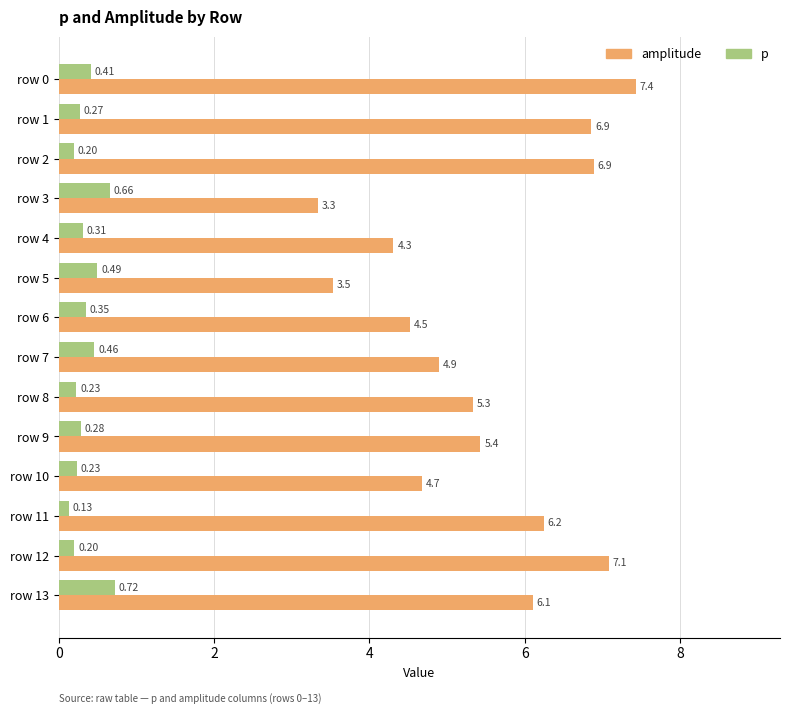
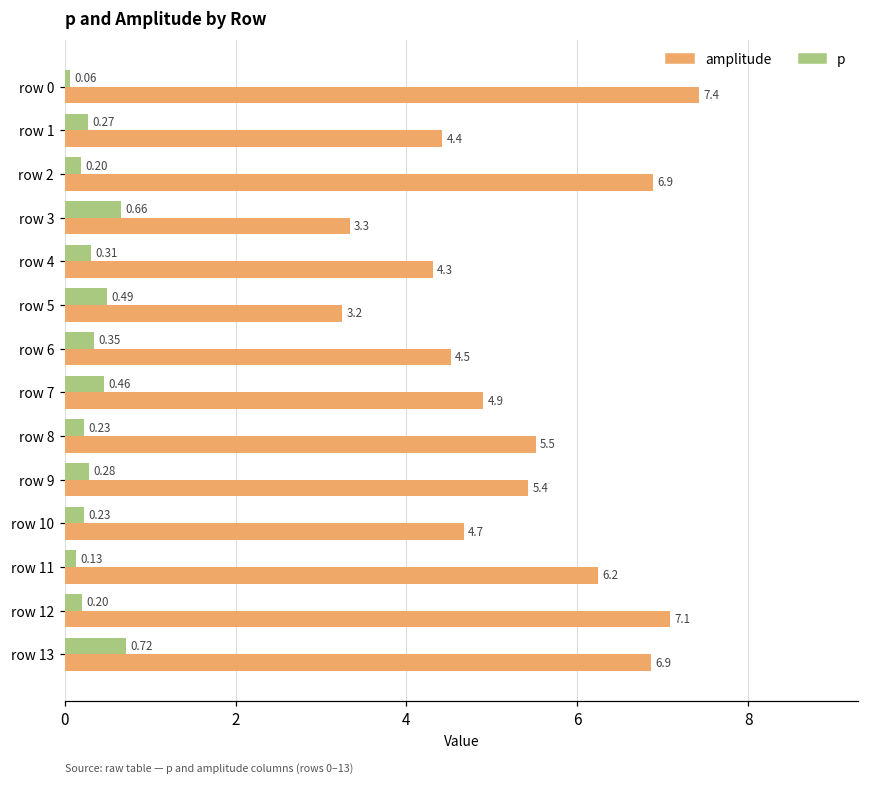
  {
    "amplitude": {
      "row 0": 7.4,
-     "row 1": 6.9,
+     "row 1": 4.4,
      "row 2": 6.9,
      "row 3": 3.3,
      "row 4": 4.3,
-     "row 5": 3.5,
+     "row 5": 3.2,
      "row 6": 4.5,
      "row 7": 4.9,
-     "row 8": 5.3,
+     "row 8": 5.5,
      "row 9": 5.4,
      "row 10": 4.7,
      "row 11": 6.2,
      "row 12": 7.1,
-     "row 13": 6.1
+     "row 13": 6.9
    },
    "p": {
-     "row 0": 0.41,
+     "row 0": 0.06,
      "row 1": 0.27,
      "row 2": 0.20,
      "row 3": 0.66,
      "row 4": 0.31,
      "row 5": 0.49,
      "row 6": 0.35,
      "row 7": 0.46,
      "row 8": 0.23,
      "row 9": 0.28,
      "row 10": 0.23,
      "row 11": 0.13,
      "row 12": 0.20,
      "row 13": 0.72
    }
  }
